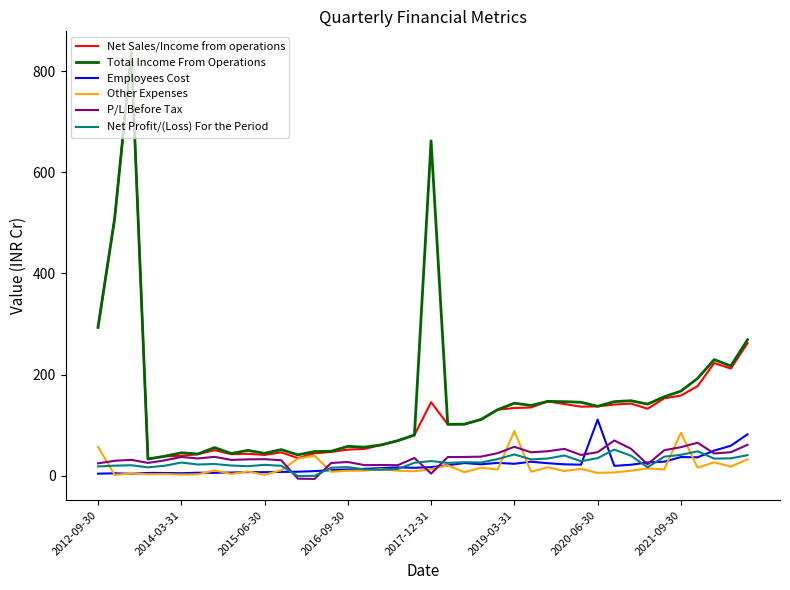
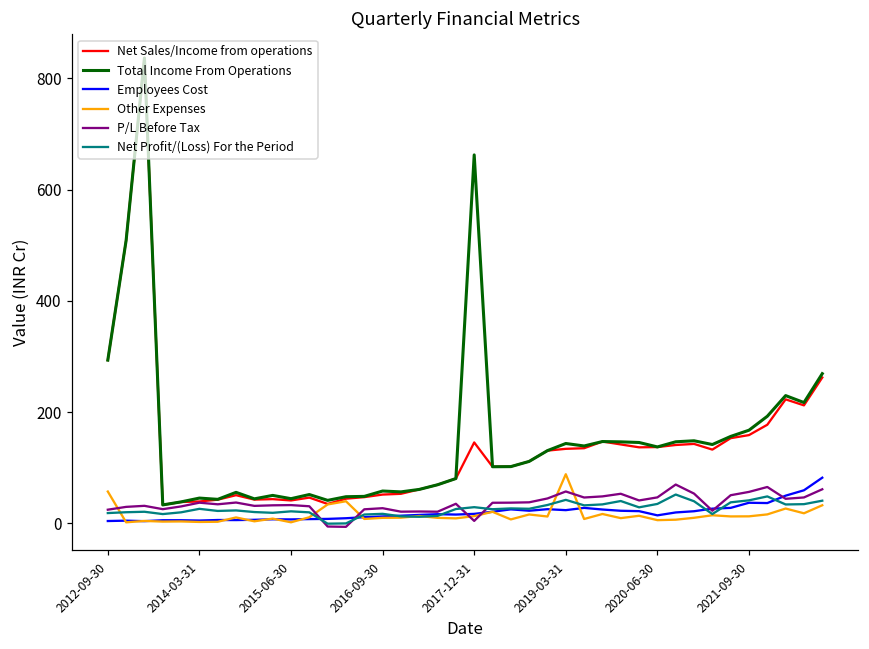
  {
    "Net Sales/Income from operations": {
      "2016-09-30": 50,
      "2017-12-31": 150,
      "2019-03-31": 130,
      "2021-09-30": 160
    },
    "Total Income From Operations": {
      "2014-03-31": 50,
      "2016-09-30": 60,
      "2017-12-31": 660,
      "2019-03-31": 140,
      "2021-09-30": 170
    },
    "Employees Cost": {
      "2012-09-30": 0,
      "2015-06-30": 10,
      "2019-03-31": 20,
-     "2020-06-30": 110
+     "2020-06-30": 10
    },
    "Other Expenses": {
      "2012-09-30": 60,
      "2015-06-30": 0,
      "2019-03-31": 90,
      "2020-06-30": 10,
-     "2021-09-30": 90
+     "2021-09-30": 10
    },
    "P/L Before Tax": {
      "2012-09-30": 20,
      "2015-06-30": 30,
      "2016-09-30": 30,
      "2017-12-31": 0,
      "2019-03-31": 60,
      "2020-06-30": 50,
      "2021-09-30": 60
    },
    "Net Profit/(Loss) For the Period": {
      "2012-09-30": 20,
      "2014-03-31": 30,
      "2015-06-30": 20,
      "2017-12-31": 30,
      "2019-03-31": 40,
      "2020-06-30": 40
    }
  }
